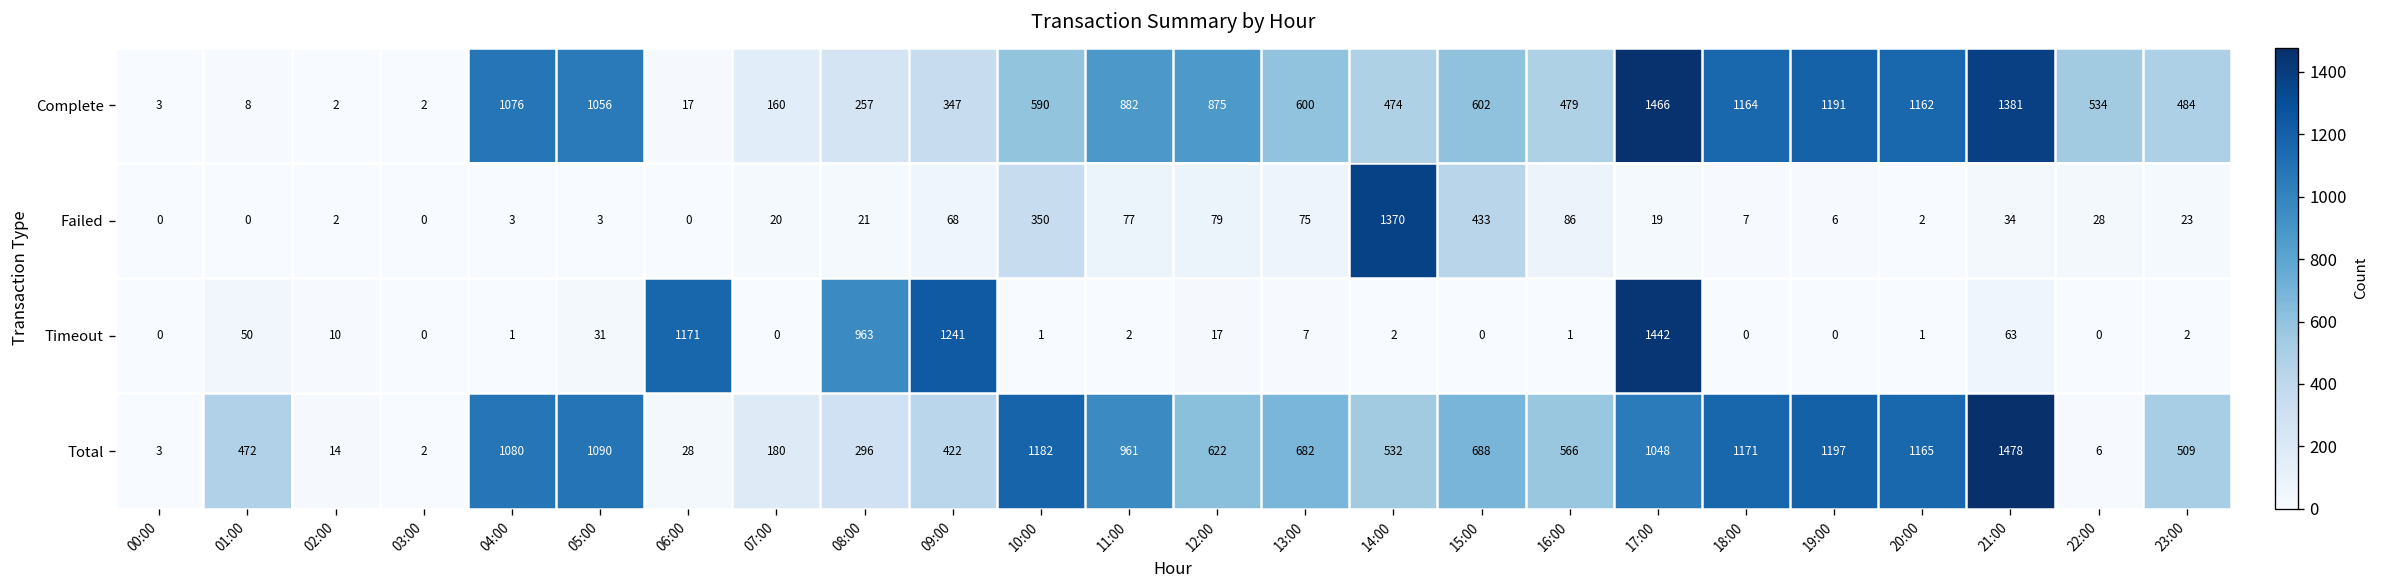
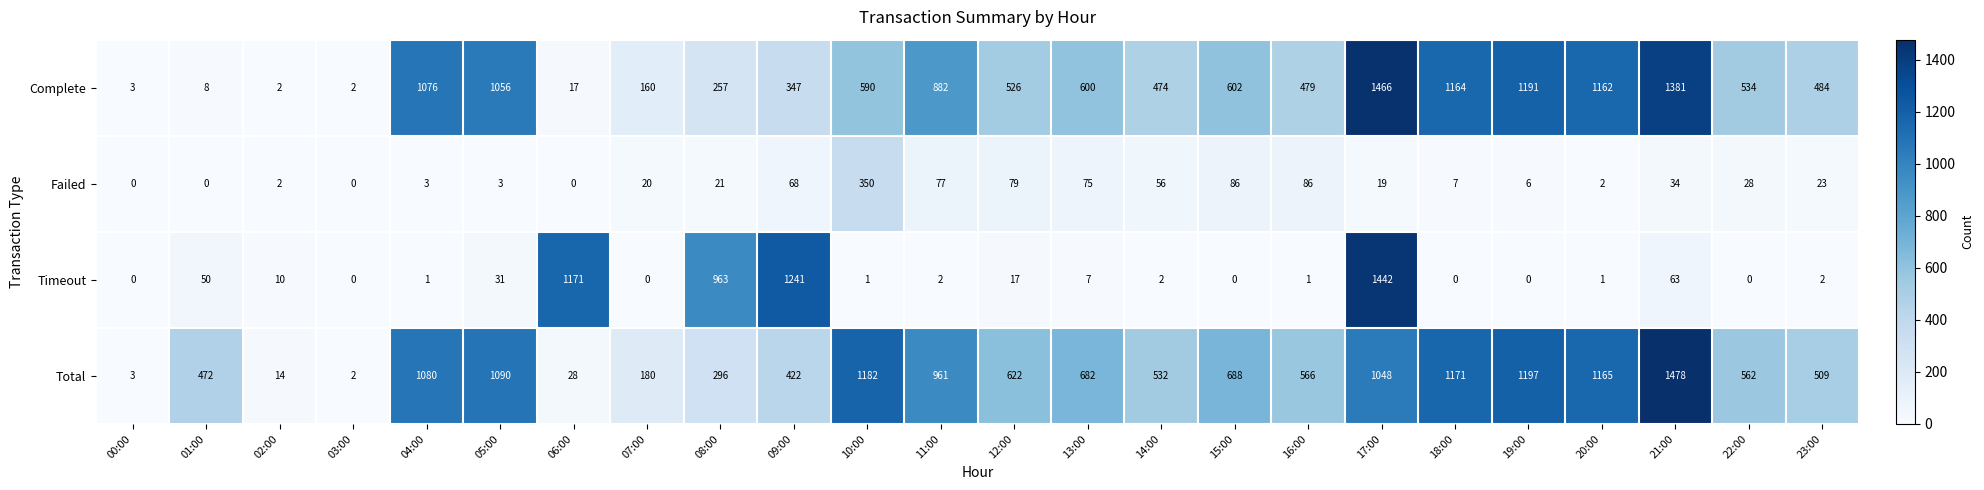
  {
    "Complete": {
      "00:00": 3,
      "01:00": 8,
      "02:00": 2,
      "03:00": 2,
      "04:00": 1076,
      "05:00": 1056,
      "06:00": 17,
      "07:00": 160,
      "08:00": 257,
      "09:00": 347,
      "10:00": 590,
      "11:00": 882,
-     "12:00": 875,
+     "12:00": 526,
      "13:00": 600,
      "14:00": 474,
      "15:00": 602,
      "16:00": 479,
      "17:00": 1466,
      "18:00": 1164,
      "19:00": 1191,
      "20:00": 1162,
      "21:00": 1381,
      "22:00": 534,
      "23:00": 484
    },
    "Failed": {
      "00:00": 0,
      "01:00": 0,
      "02:00": 2,
      "03:00": 0,
      "04:00": 3,
      "05:00": 3,
      "06:00": 0,
      "07:00": 20,
      "08:00": 21,
      "09:00": 68,
      "10:00": 350,
      "11:00": 77,
      "12:00": 79,
      "13:00": 75,
-     "14:00": 1370,
-     "15:00": 433,
+     "14:00": 56,
+     "15:00": 86,
      "16:00": 86,
      "17:00": 19,
      "18:00": 7,
      "19:00": 6,
      "20:00": 2,
      "21:00": 34,
      "22:00": 28,
      "23:00": 23
    },
    "Timeout": {
      "00:00": 0,
      "01:00": 50,
      "02:00": 10,
      "03:00": 0,
      "04:00": 1,
      "05:00": 31,
      "06:00": 1171,
      "07:00": 0,
      "08:00": 963,
      "09:00": 1241,
      "10:00": 1,
      "11:00": 2,
      "12:00": 17,
      "13:00": 7,
      "14:00": 2,
      "15:00": 0,
      "16:00": 1,
      "17:00": 1442,
      "18:00": 0,
      "19:00": 0,
      "20:00": 1,
      "21:00": 63,
      "22:00": 0,
      "23:00": 2
    },
    "Total": {
      "00:00": 3,
      "01:00": 472,
      "02:00": 14,
      "03:00": 2,
      "04:00": 1080,
      "05:00": 1090,
      "06:00": 28,
      "07:00": 180,
      "08:00": 296,
      "09:00": 422,
      "10:00": 1182,
      "11:00": 961,
      "12:00": 622,
      "13:00": 682,
      "14:00": 532,
      "15:00": 688,
      "16:00": 566,
      "17:00": 1048,
      "18:00": 1171,
      "19:00": 1197,
      "20:00": 1165,
      "21:00": 1478,
-     "22:00": 6,
+     "22:00": 562,
      "23:00": 509
    }
  }
